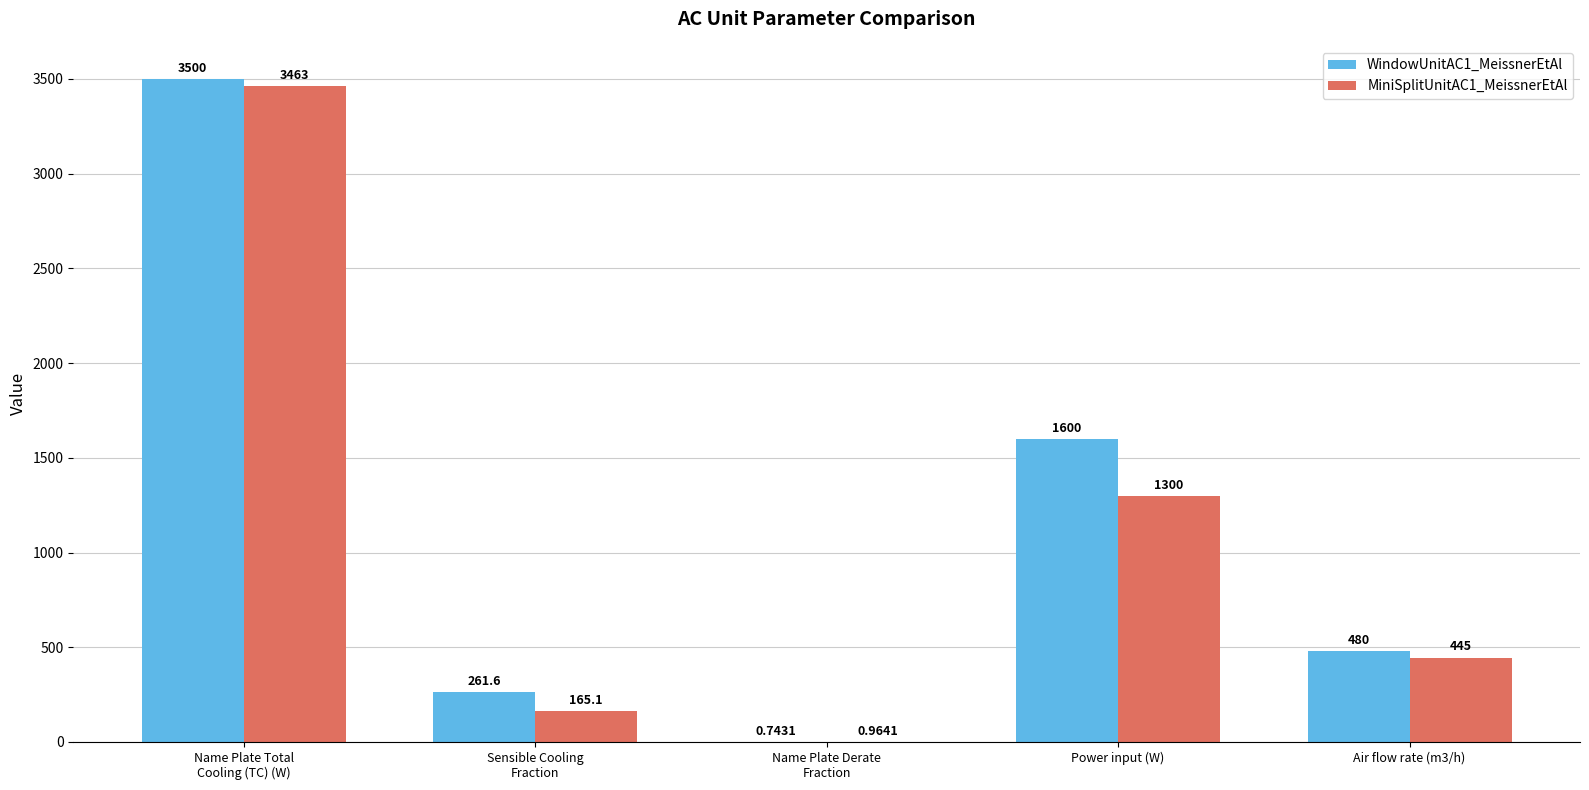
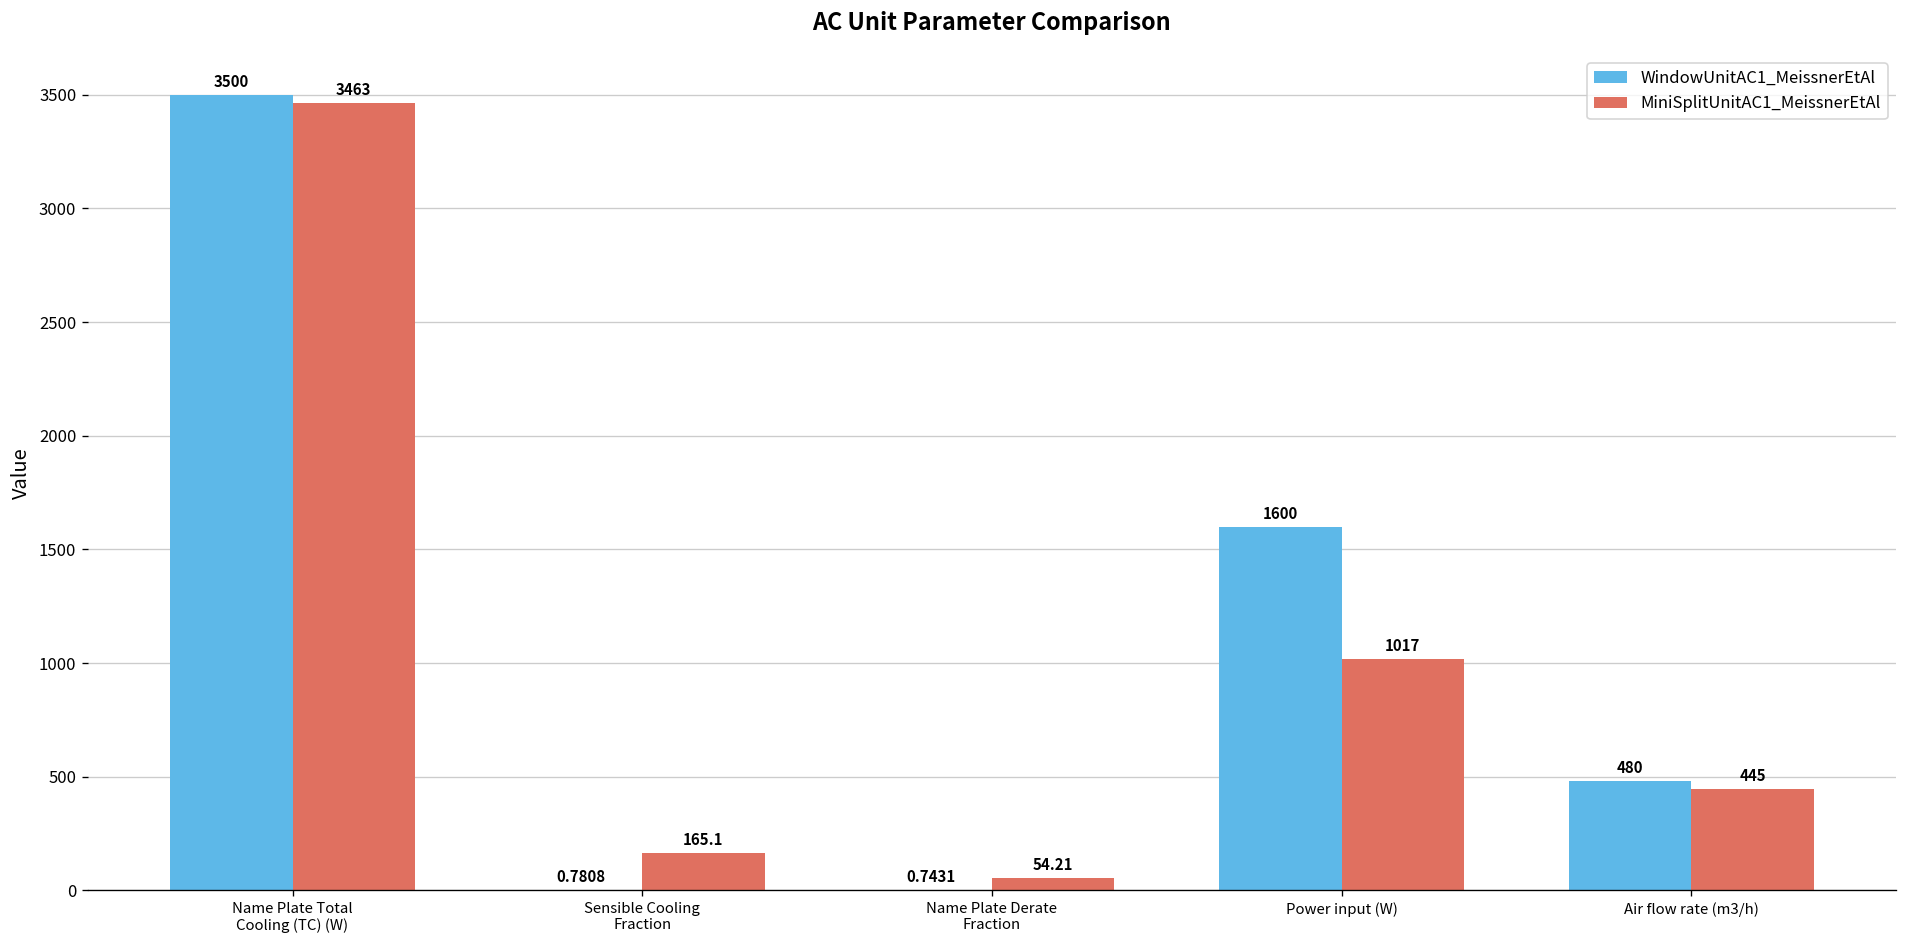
  {
    "WindowUnitAC1_MeissnerEtAl": {
      "Name Plate Total Cooling (TC) (W)": 3500,
-     "Sensible Cooling Fraction": 261.6,
+     "Sensible Cooling Fraction": 0.7808,
      "Name Plate Derate Fraction": 0.7431,
      "Power input (W)": 1600,
      "Air flow rate (m3/h)": 480
    },
    "MiniSplitUnitAC1_MeissnerEtAl": {
      "Name Plate Total Cooling (TC) (W)": 3463,
      "Sensible Cooling Fraction": 165.1,
-     "Name Plate Derate Fraction": 0.9641,
-     "Power input (W)": 1300,
+     "Name Plate Derate Fraction": 54.21,
+     "Power input (W)": 1017,
      "Air flow rate (m3/h)": 445
    }
  }
